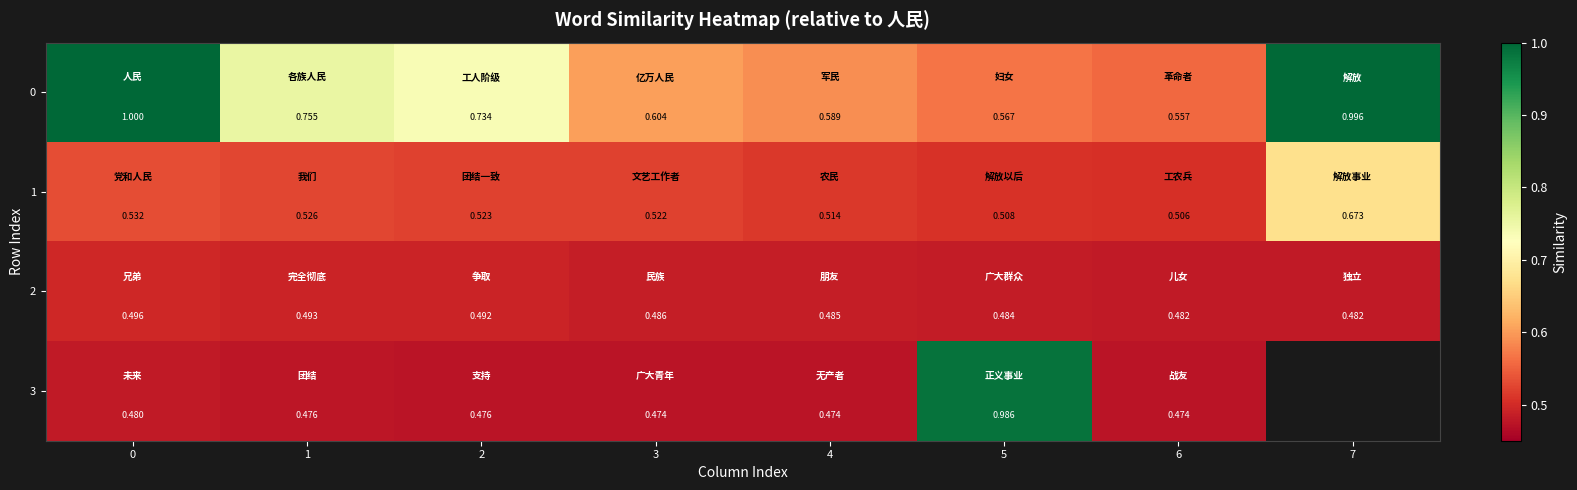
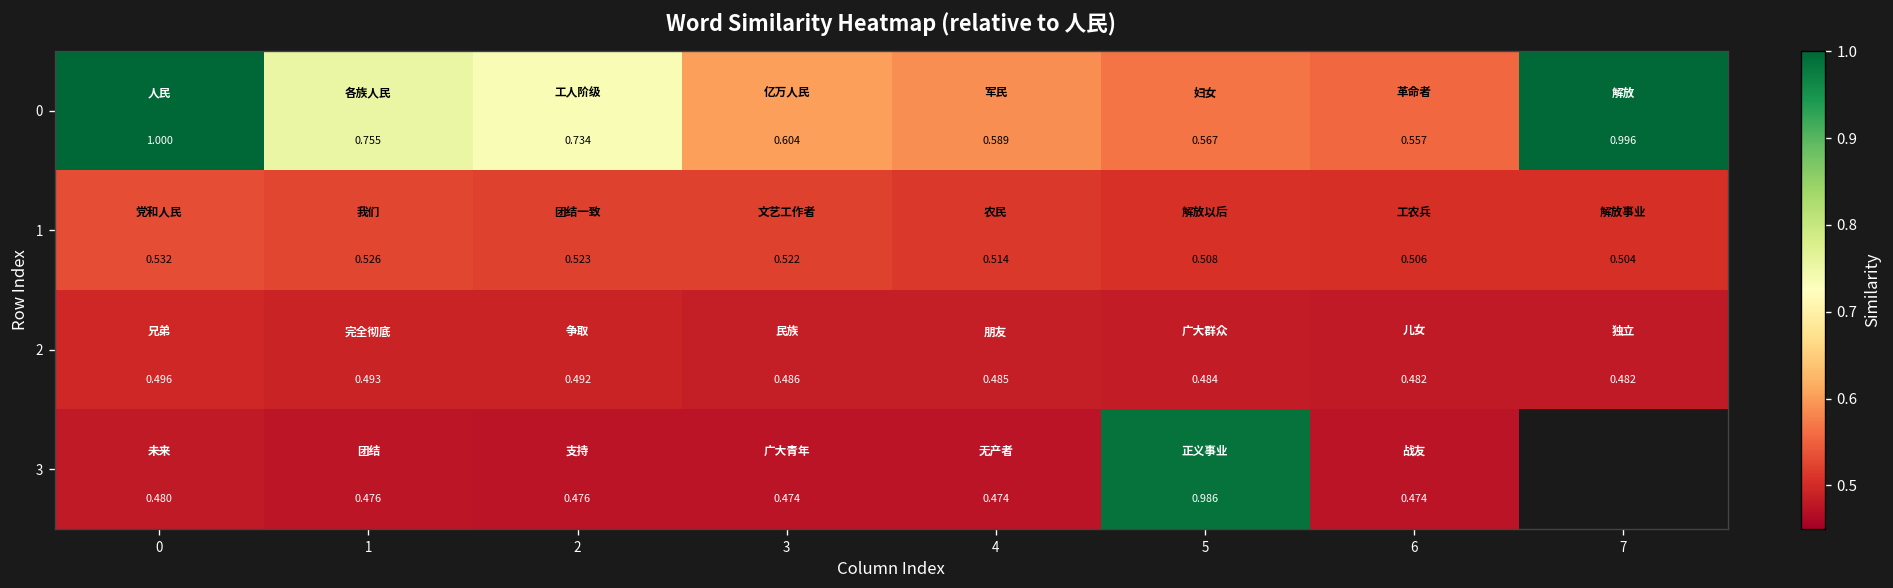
  {
    "1": {
-     "7": 0.673
+     "7": 0.504
    }
  }
